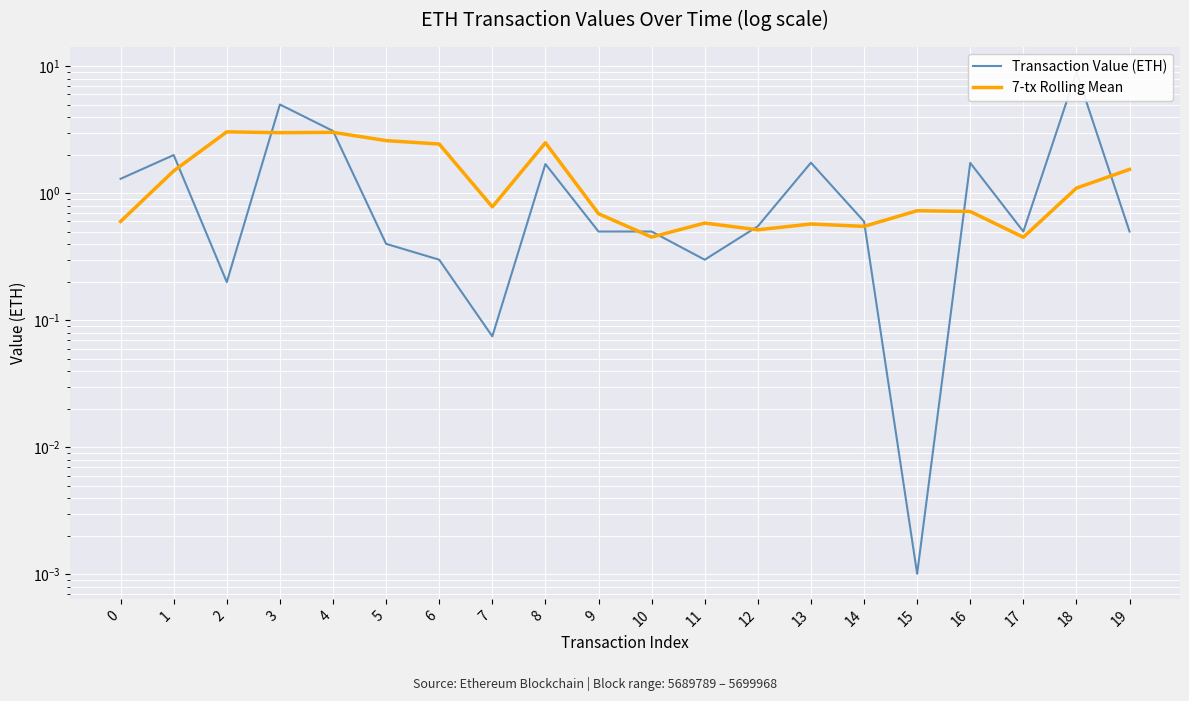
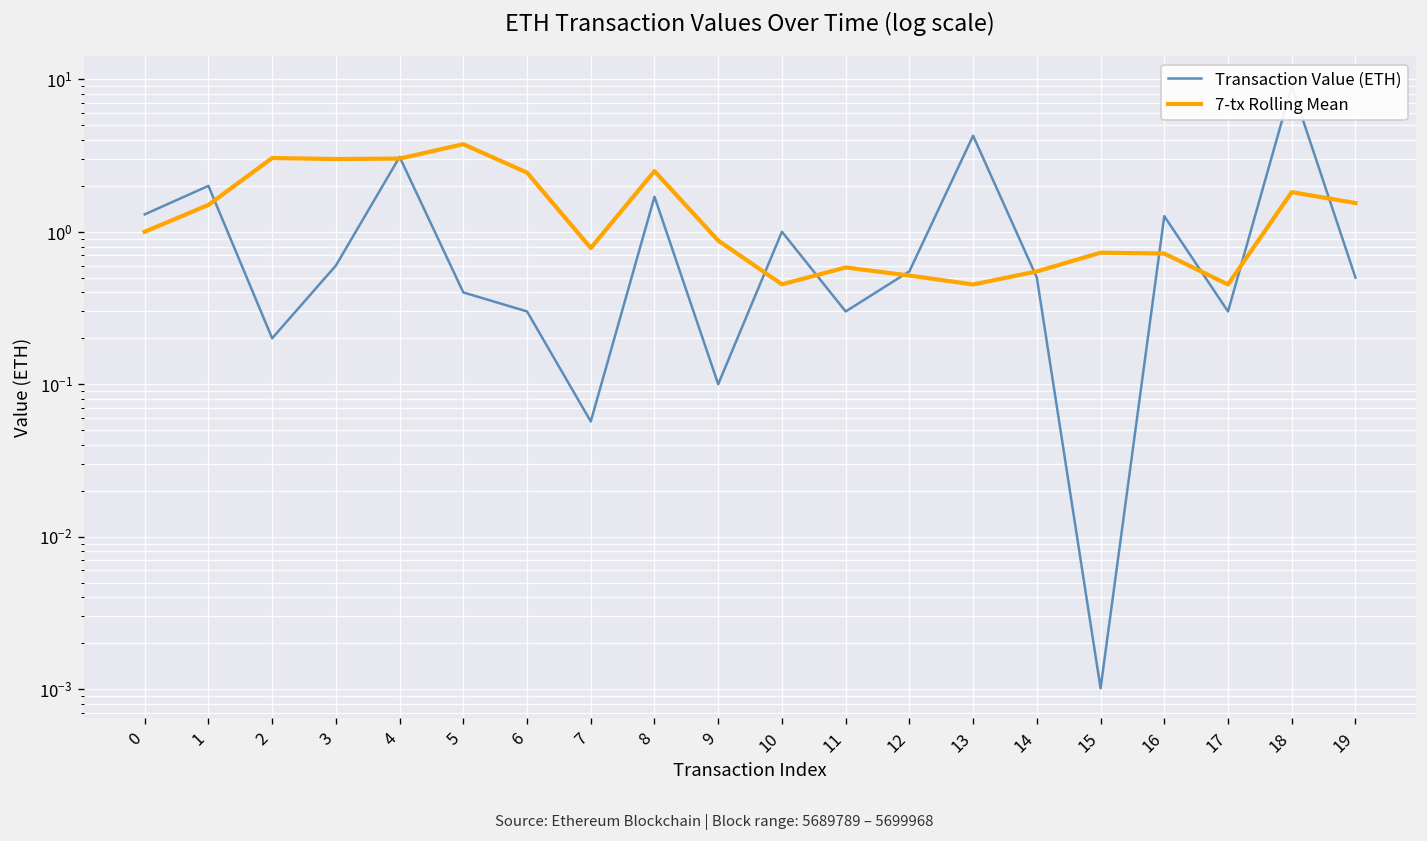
  {
    "Transaction Value (ETH)": {
      "0": 1.3,
      "1": 2.0,
      "2": 0.20,
-     "3": 5.0,
+     "3": 0.6,
      "5": 0.40,
      "6": 0.30,
-     "7": 0.07,
+     "7": 0.06,
      "8": 1.7,
-     "9": 0.5,
-     "10": 0.5,
+     "9": 0.1,
+     "10": 1.0,
      "11": 0.30,
      "12": 0.55,
-     "13": 1.7,
-     "14": 0.6,
+     "13": 4.3,
+     "14": 0.5,
      "15": 0.0010,
-     "16": 1.7,
-     "17": 0.5,
+     "16": 1.3,
+     "17": 0.3,
      "19": 0.50
    },
    "7-tx Rolling Mean": {
-     "0": 0.6,
+     "0": 1.0,
      "1": 1.5,
      "2": 3.0,
      "3": 3.0,
-     "5": 2.6,
+     "5": 3.8,
      "6": 2.4,
      "7": 0.8,
      "8": 2.5,
-     "9": 0.7,
+     "9": 0.9,
      "10": 0.45,
      "11": 0.6,
      "12": 0.52,
-     "13": 0.6,
+     "13": 0.45,
      "14": 0.55,
      "15": 0.7,
      "16": 0.7,
      "17": 0.45,
-     "18": 1.1,
+     "18": 1.8,
      "19": 1.5
    }
  }
